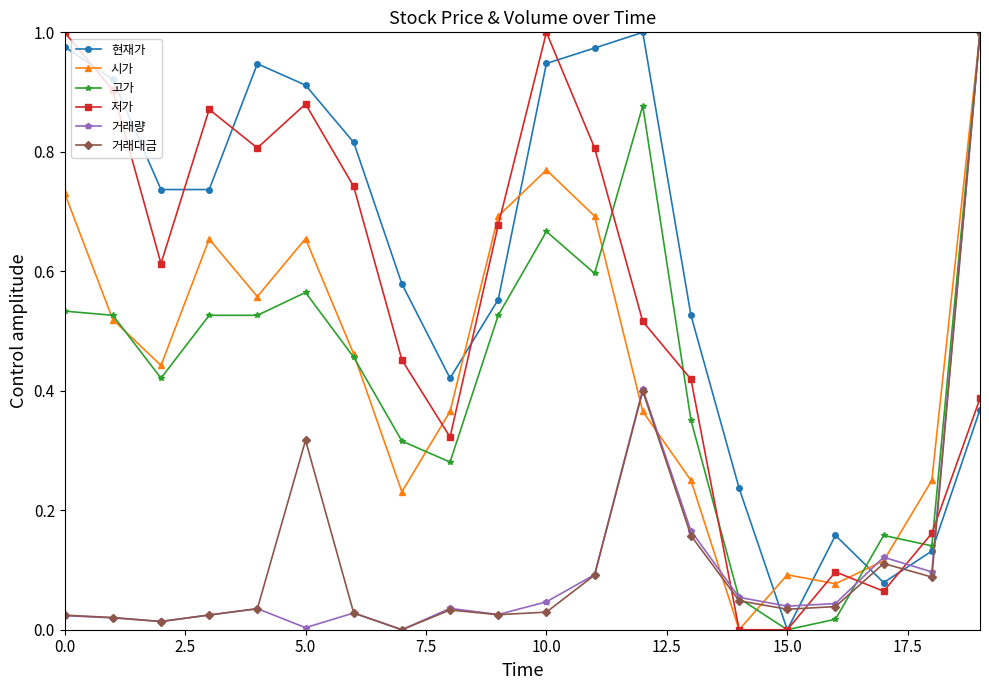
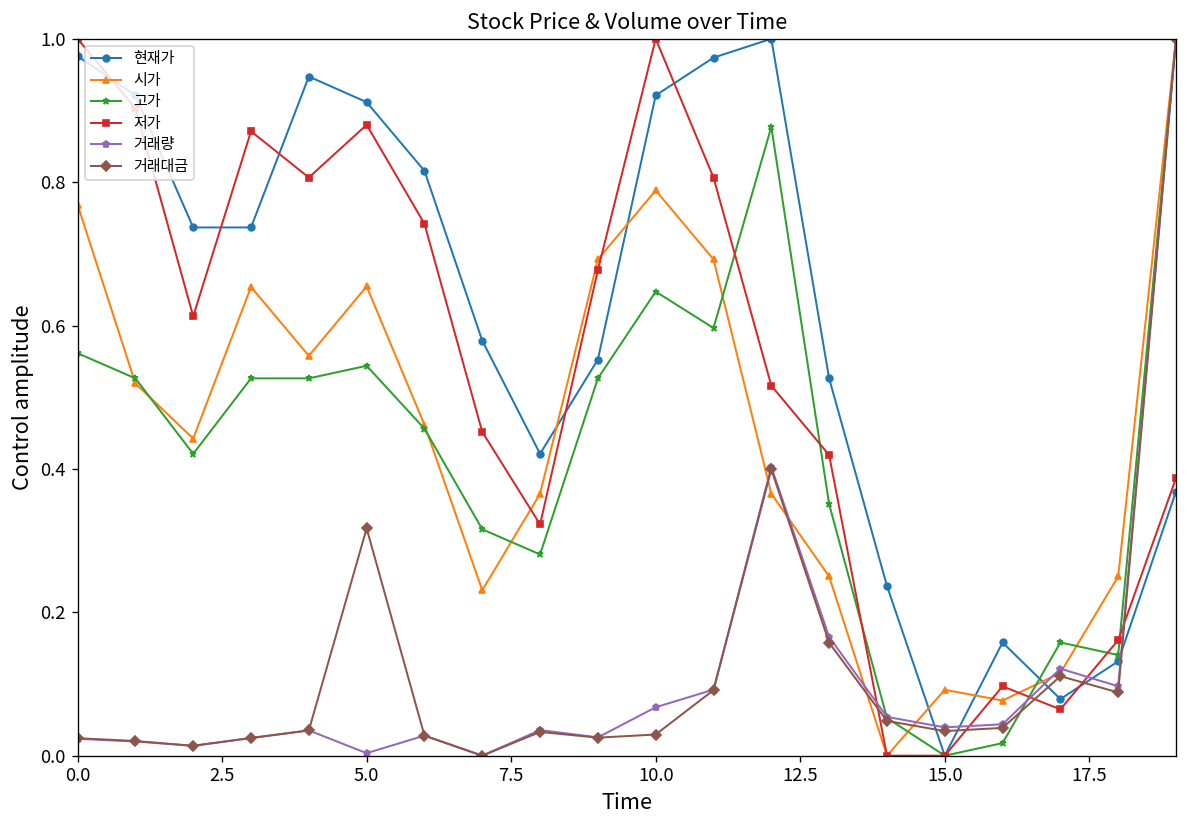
  {
    "현재가": {
      "0.0": 0.98,
      "5.0": 0.91,
-     "10.0": 0.95
+     "10.0": 0.92
    },
    "시가": {
-     "0.0": 0.73,
+     "0.0": 0.77,
      "5.0": 0.65,
-     "10.0": 0.77,
+     "10.0": 0.79,
      "15.0": 0.09
    },
    "고가": {
-     "0.0": 0.53,
-     "5.0": 0.56,
-     "10.0": 0.67
+     "0.0": 0.56,
+     "5.0": 0.54,
+     "10.0": 0.65
    },
    "저가": {
      "0.0": 1.00,
      "5.0": 0.88,
      "10.0": 1.00
    },
    "거래량": {
      "5.0": 0.00,
-     "10.0": 0.05,
+     "10.0": 0.07,
      "15.0": 0.04
    },
    "거래대금": {
      "5.0": 0.32,
      "10.0": 0.03,
      "15.0": 0.03
    }
  }
